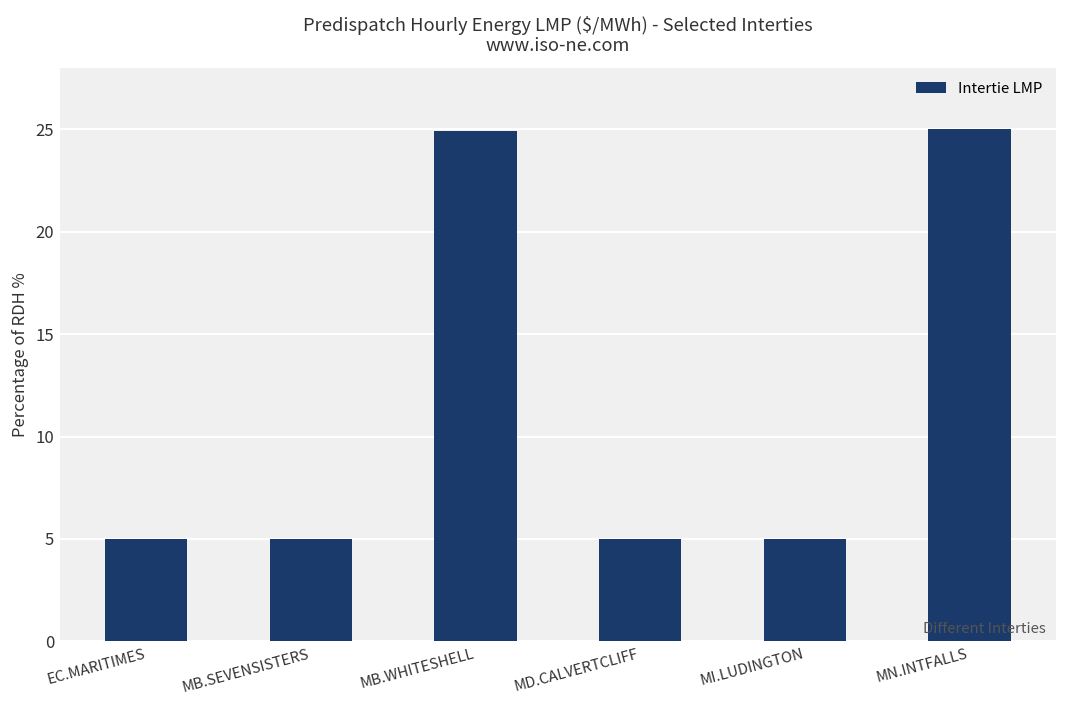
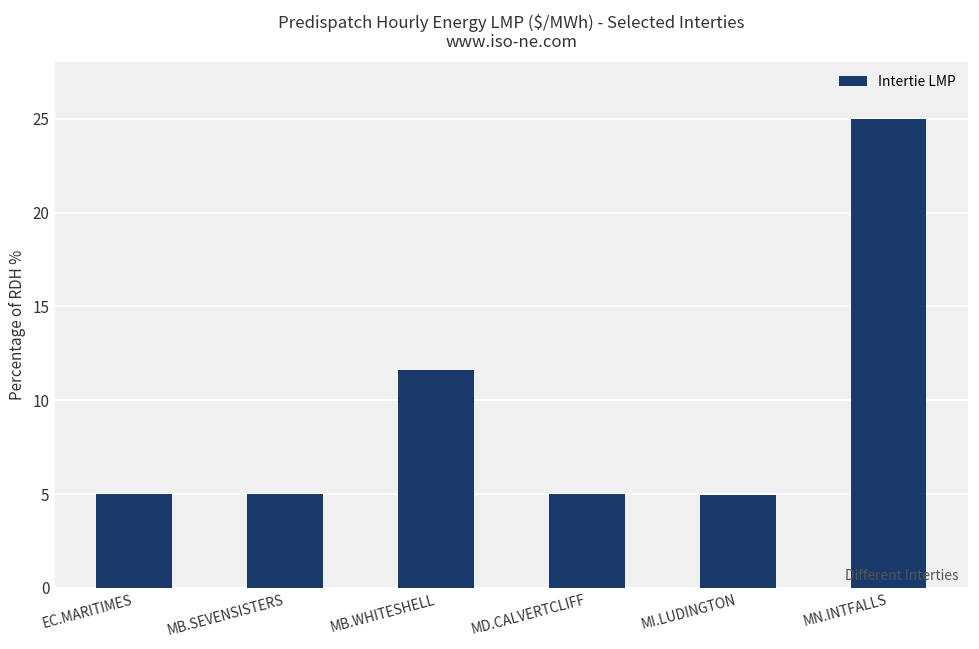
  {
    "EC.MARITIMES": 5.0,
    "MB.SEVENSISTERS": 5.0,
-   "MB.WHITESHELL": 24.9,
+   "MB.WHITESHELL": 11.6,
    "MD.CALVERTCLIFF": 5.0,
    "MI.LUDINGTON": 5.0,
    "MN.INTFALLS": 25.0
  }
